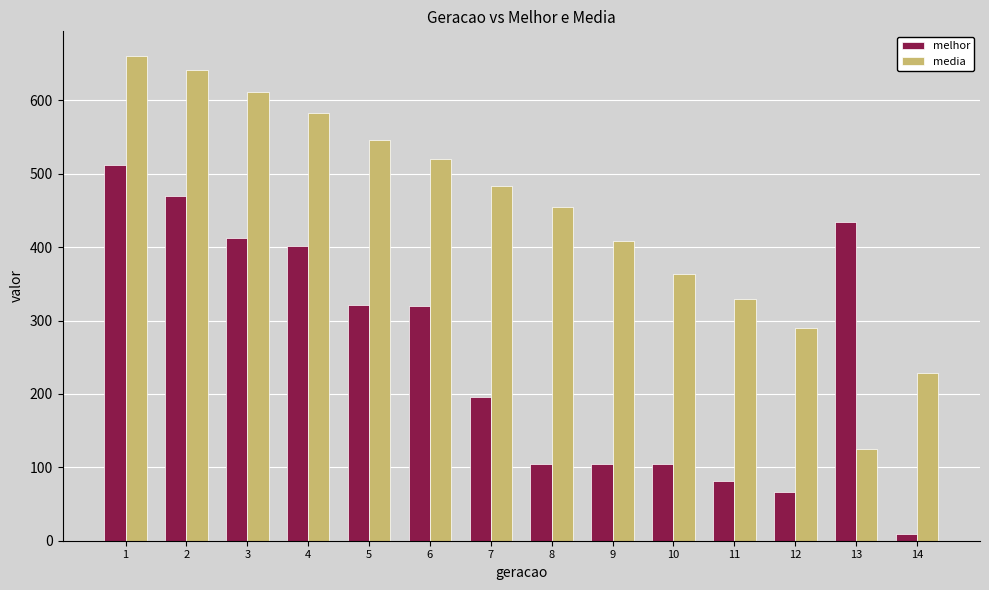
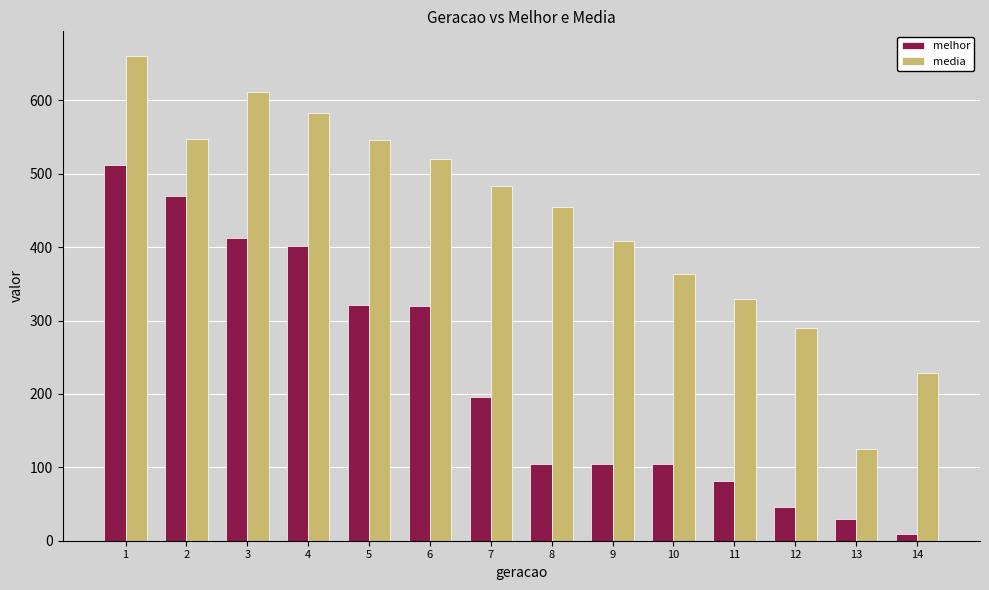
  {
    "melhor": {
      "1": 510,
      "2": 470,
      "3": 410,
      "4": 400,
      "5": 320,
      "6": 320,
      "7": 200,
      "8": 100,
      "9": 100,
      "10": 100,
      "11": 80,
-     "12": 70,
-     "13": 430,
+     "12": 50,
+     "13": 30,
      "14": 10
    },
    "media": {
      "1": 660,
-     "2": 640,
+     "2": 550,
      "3": 610,
      "4": 580,
      "5": 550,
      "6": 520,
      "7": 480,
      "8": 460,
      "9": 410,
      "10": 360,
      "11": 330,
      "12": 290,
      "13": 120,
      "14": 230
    }
  }
